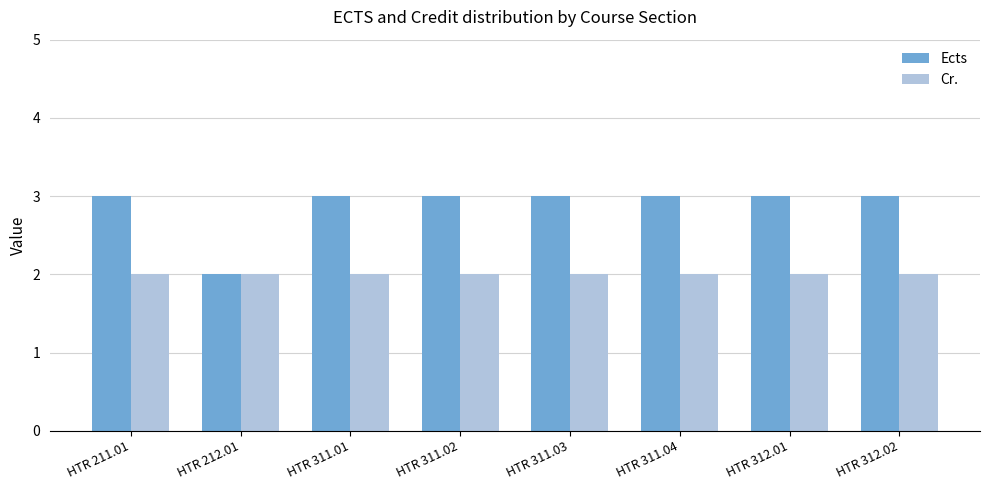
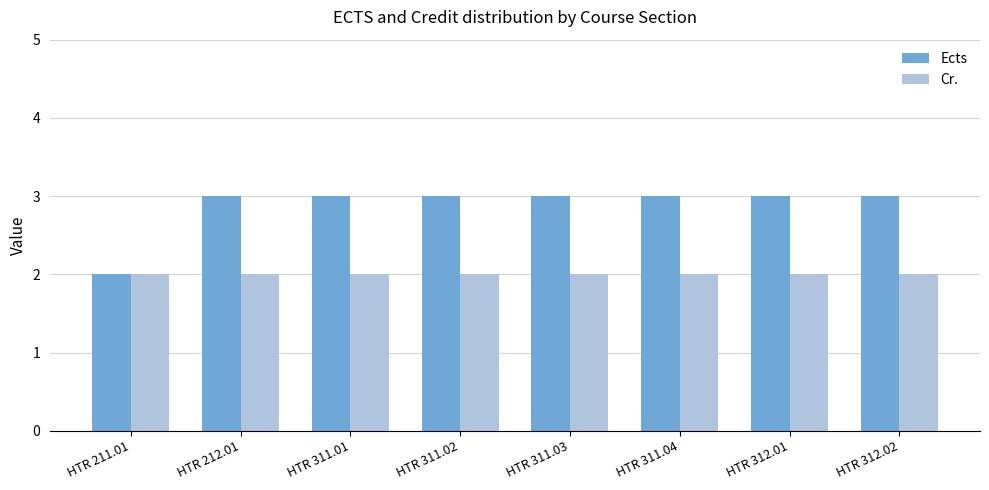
  {
    "Ects": {
-     "HTR 211.01": 3,
-     "HTR 212.01": 2,
+     "HTR 211.01": 2,
+     "HTR 212.01": 3,
      "HTR 311.01": 3,
      "HTR 311.02": 3,
      "HTR 311.03": 3,
      "HTR 311.04": 3,
      "HTR 312.01": 3,
      "HTR 312.02": 3
    },
    "Cr.": {
      "HTR 211.01": 2,
      "HTR 212.01": 2,
      "HTR 311.01": 2,
      "HTR 311.02": 2,
      "HTR 311.03": 2,
      "HTR 311.04": 2,
      "HTR 312.01": 2,
      "HTR 312.02": 2
    }
  }
